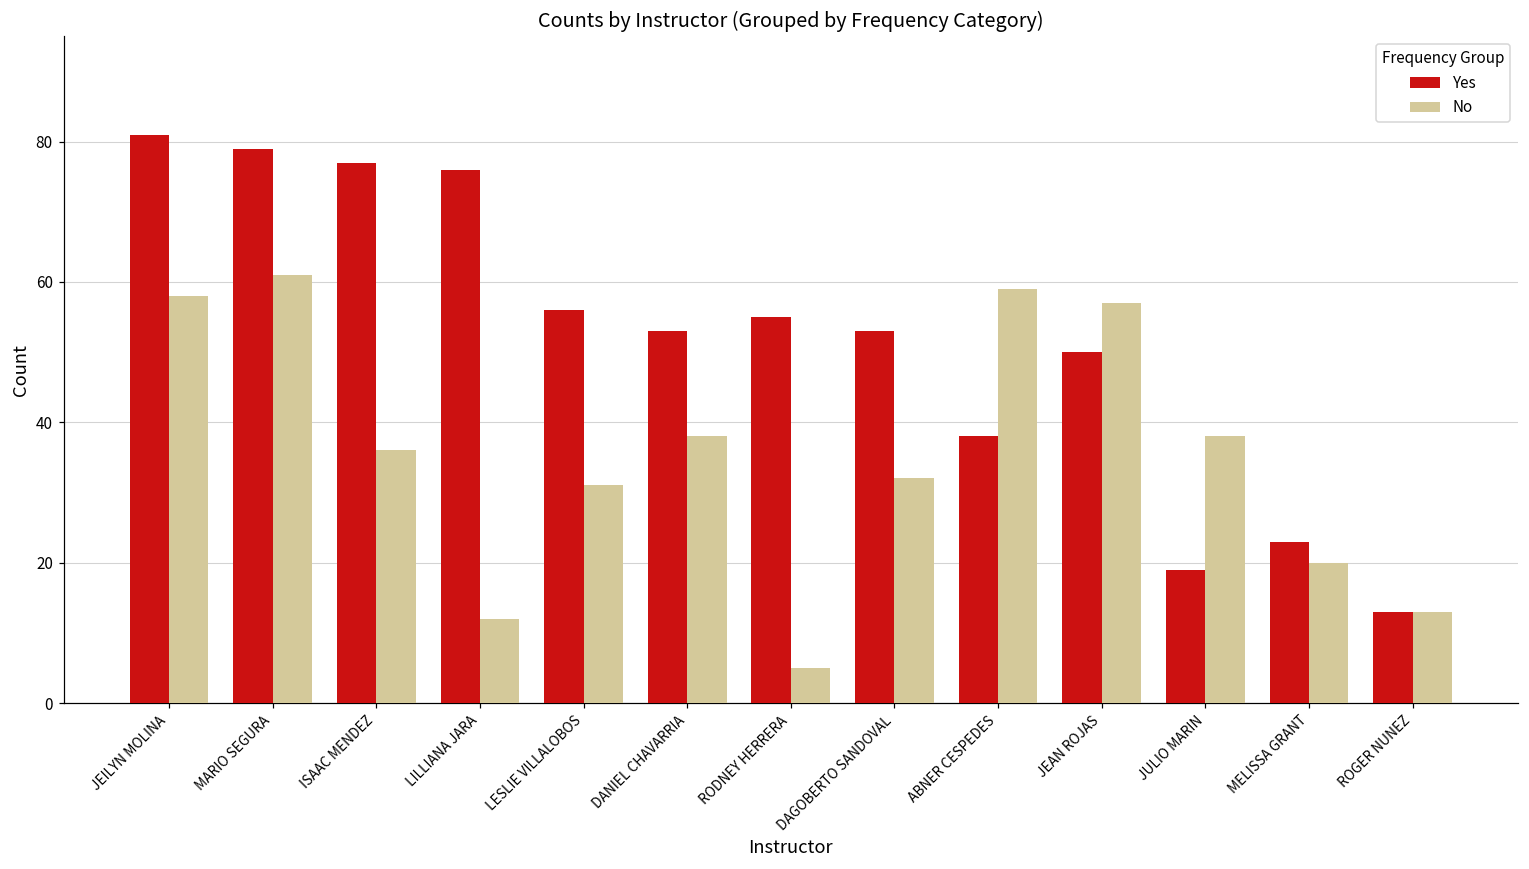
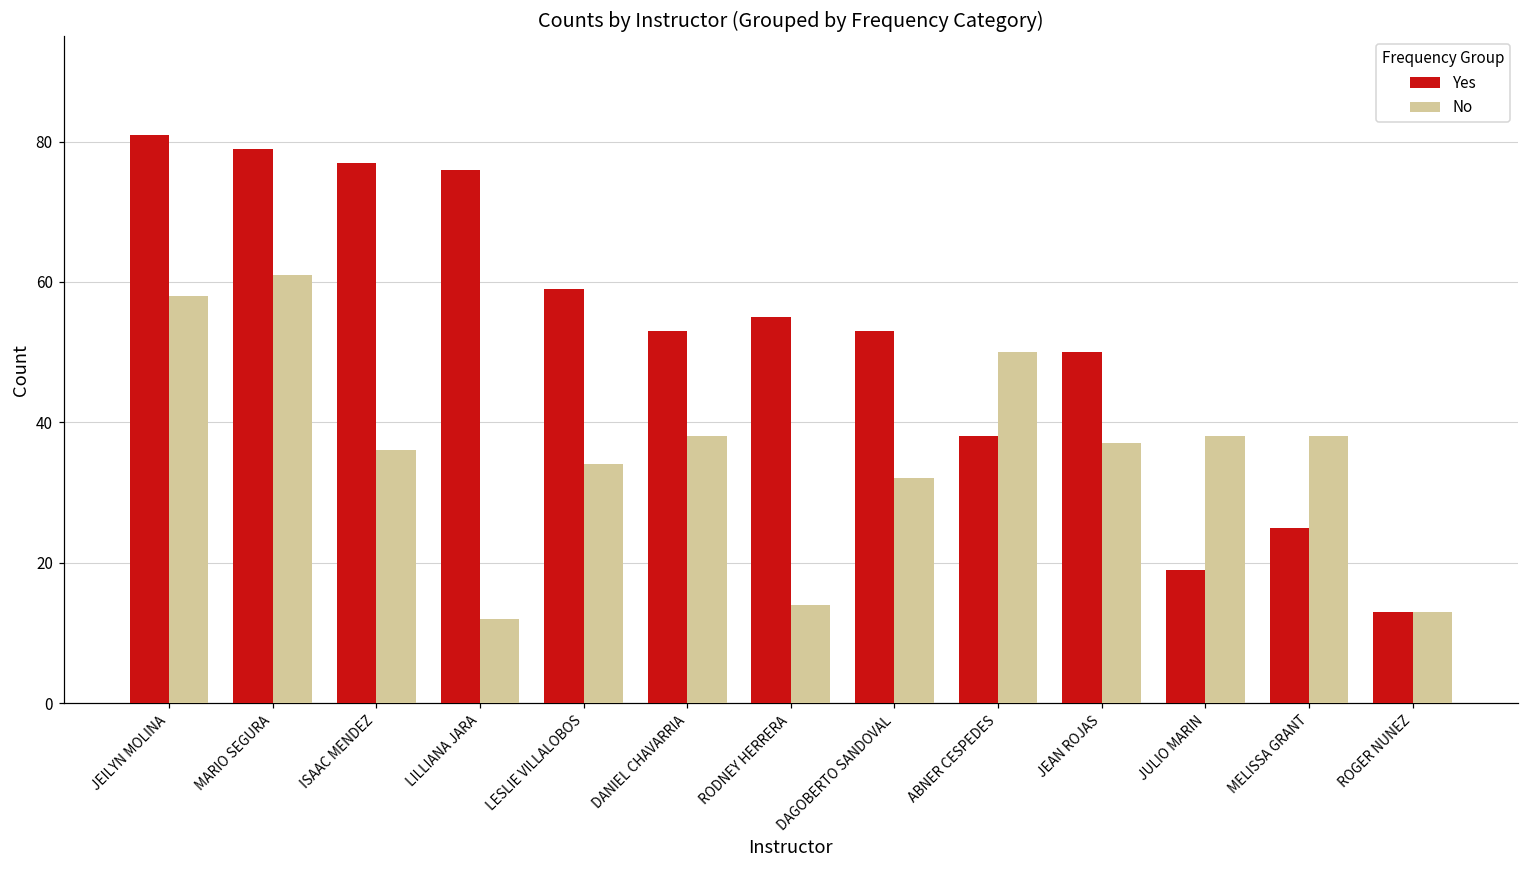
  {
    "Yes": {
      "JEILYN MOLINA": 81,
      "MARIO SEGURA": 79,
      "ISAAC MENDEZ": 77,
      "LILLIANA JARA": 76,
-     "LESLIE VILLALOBOS": 56,
+     "LESLIE VILLALOBOS": 59,
      "DANIEL CHAVARRIA": 53,
      "RODNEY HERRERA": 55,
      "DAGOBERTO SANDOVAL": 53,
      "ABNER CESPEDES": 38,
      "JEAN ROJAS": 50,
      "JULIO MARIN": 19,
-     "MELISSA GRANT": 23,
+     "MELISSA GRANT": 25,
      "ROGER NUNEZ": 13
    },
    "No": {
      "JEILYN MOLINA": 58,
      "MARIO SEGURA": 61,
      "ISAAC MENDEZ": 36,
      "LILLIANA JARA": 12,
-     "LESLIE VILLALOBOS": 31,
+     "LESLIE VILLALOBOS": 34,
      "DANIEL CHAVARRIA": 38,
-     "RODNEY HERRERA": 5,
+     "RODNEY HERRERA": 14,
      "DAGOBERTO SANDOVAL": 32,
-     "ABNER CESPEDES": 59,
-     "JEAN ROJAS": 57,
+     "ABNER CESPEDES": 50,
+     "JEAN ROJAS": 37,
      "JULIO MARIN": 38,
-     "MELISSA GRANT": 20,
+     "MELISSA GRANT": 38,
      "ROGER NUNEZ": 13
    }
  }
